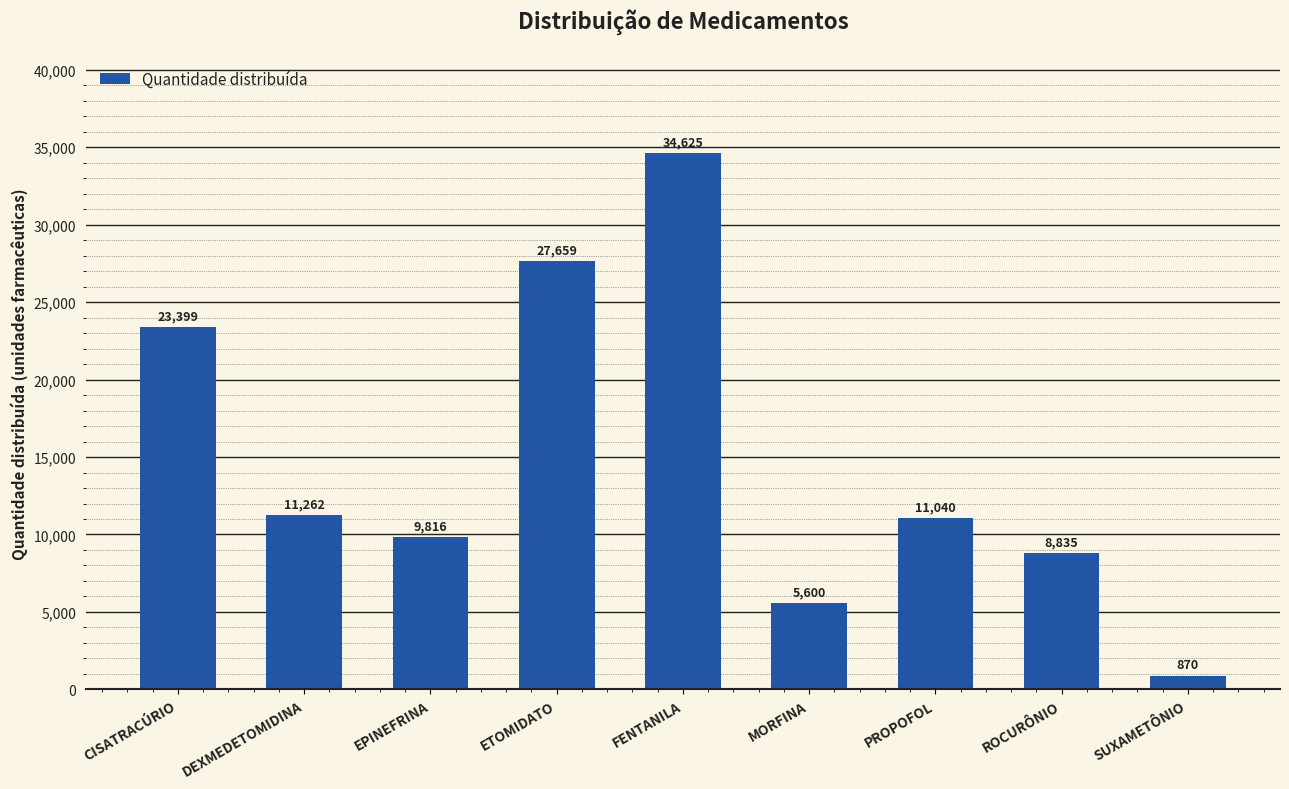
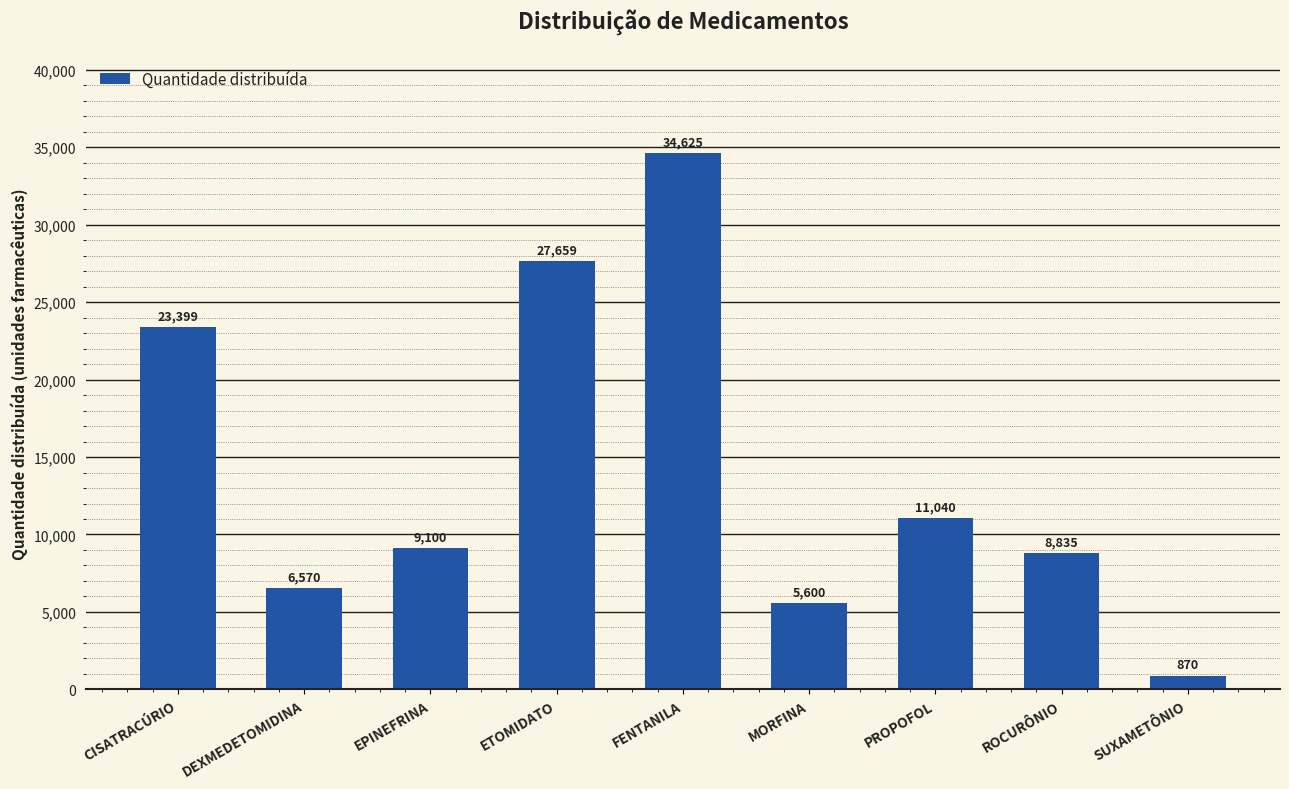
  {
    "CISATRACÚRIO": "23,399",
-   "DEXMEDETOMIDINA": "11,262",
-   "EPINEFRINA": "9,816",
+   "DEXMEDETOMIDINA": "6,570",
+   "EPINEFRINA": "9,100",
    "ETOMIDATO": "27,659",
    "FENTANILA": "34,625",
    "MORFINA": "5,600",
    "PROPOFOL": "11,040",
    "ROCURÔNIO": "8,835",
    "SUXAMETÔNIO": "870"
  }
